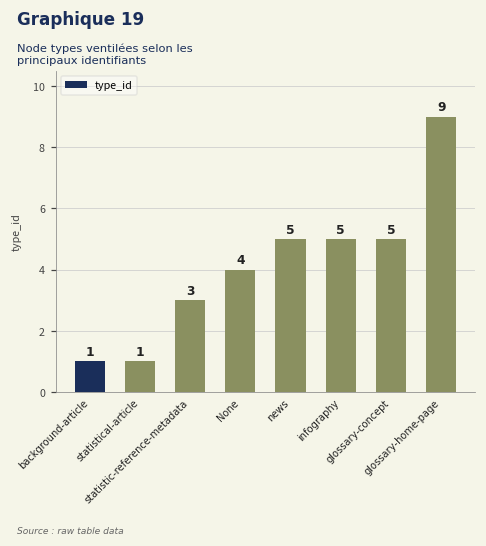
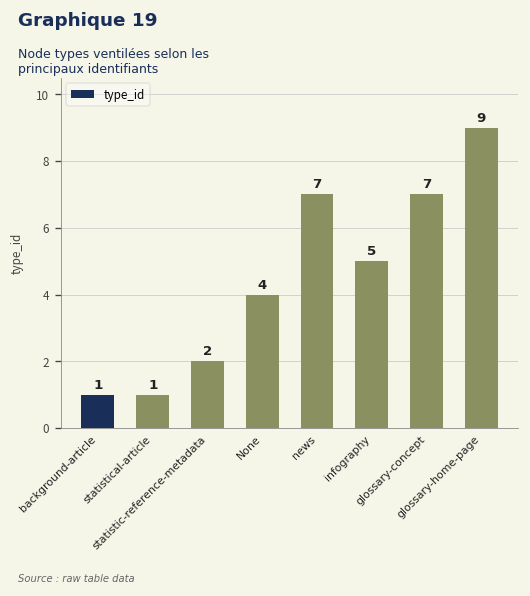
  {
    "background-article": 1,
    "statistical-article": 1,
-   "statistic-reference-metadata": 3,
+   "statistic-reference-metadata": 2,
    "None": 4,
-   "news": 5,
+   "news": 7,
    "infography": 5,
-   "glossary-concept": 5,
+   "glossary-concept": 7,
    "glossary-home-page": 9
  }
